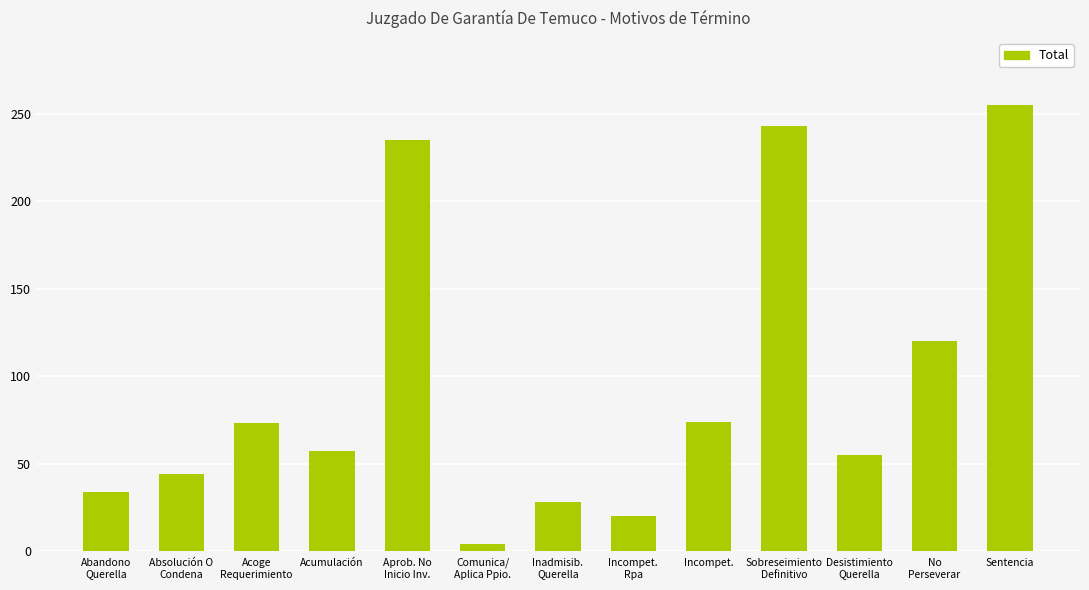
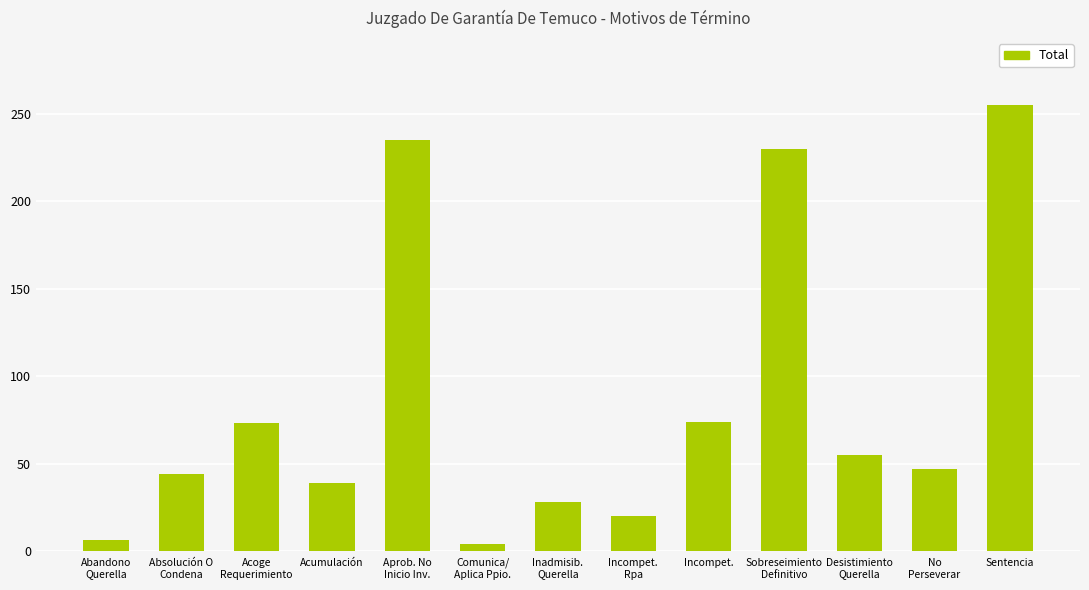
  {
-   "Abandono Querella": 34,
+   "Abandono Querella": 6,
    "Absolución O Condena": 44,
    "Acoge Requerimiento": 73,
-   "Acumulación": 57,
+   "Acumulación": 39,
    "Aprob. No Inicio Inv.": 235,
    "Comunica/ Aplica Ppio.": 4,
    "Inadmisib. Querella": 28,
    "Incompet. Rpa": 20,
    "Incompet.": 74,
-   "Sobreseimiento Definitivo": 243,
+   "Sobreseimiento Definitivo": 230,
    "Desistimiento Querella": 55,
-   "No Perseverar": 120,
+   "No Perseverar": 47,
    "Sentencia": 255
  }
